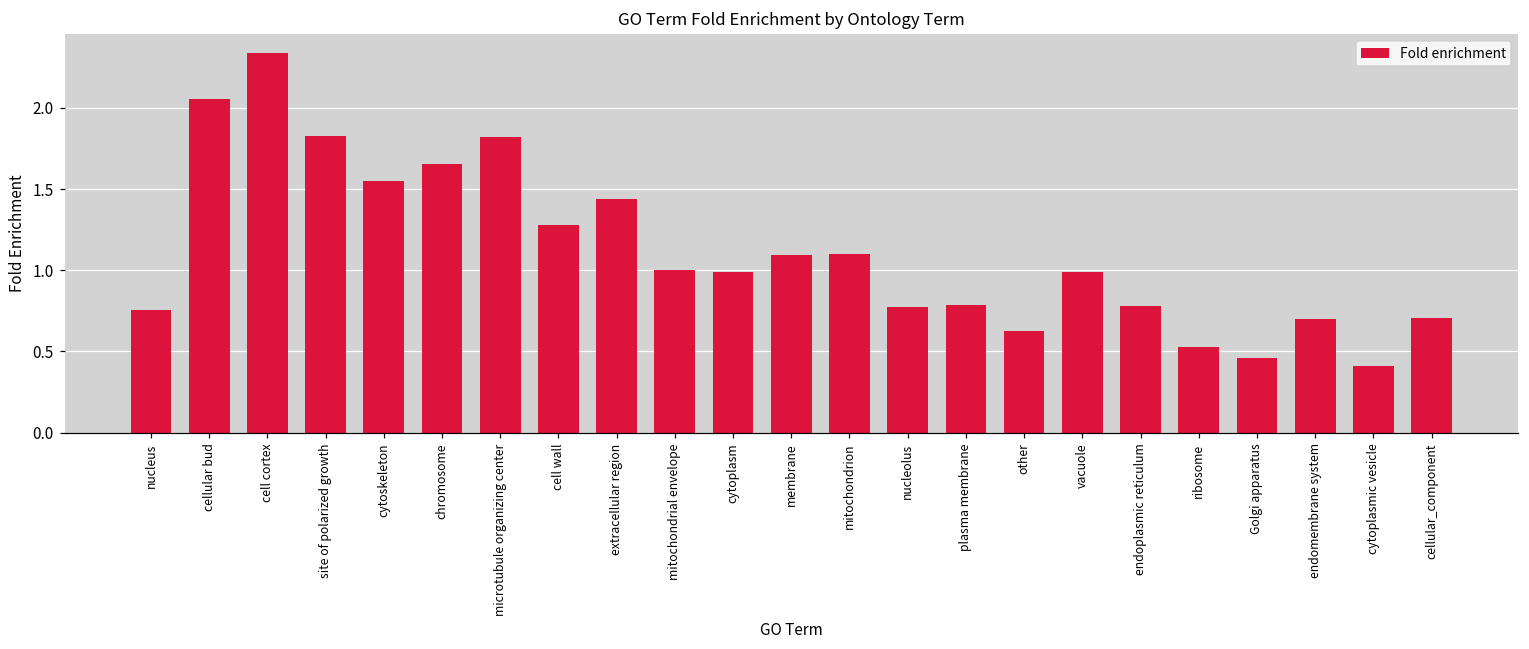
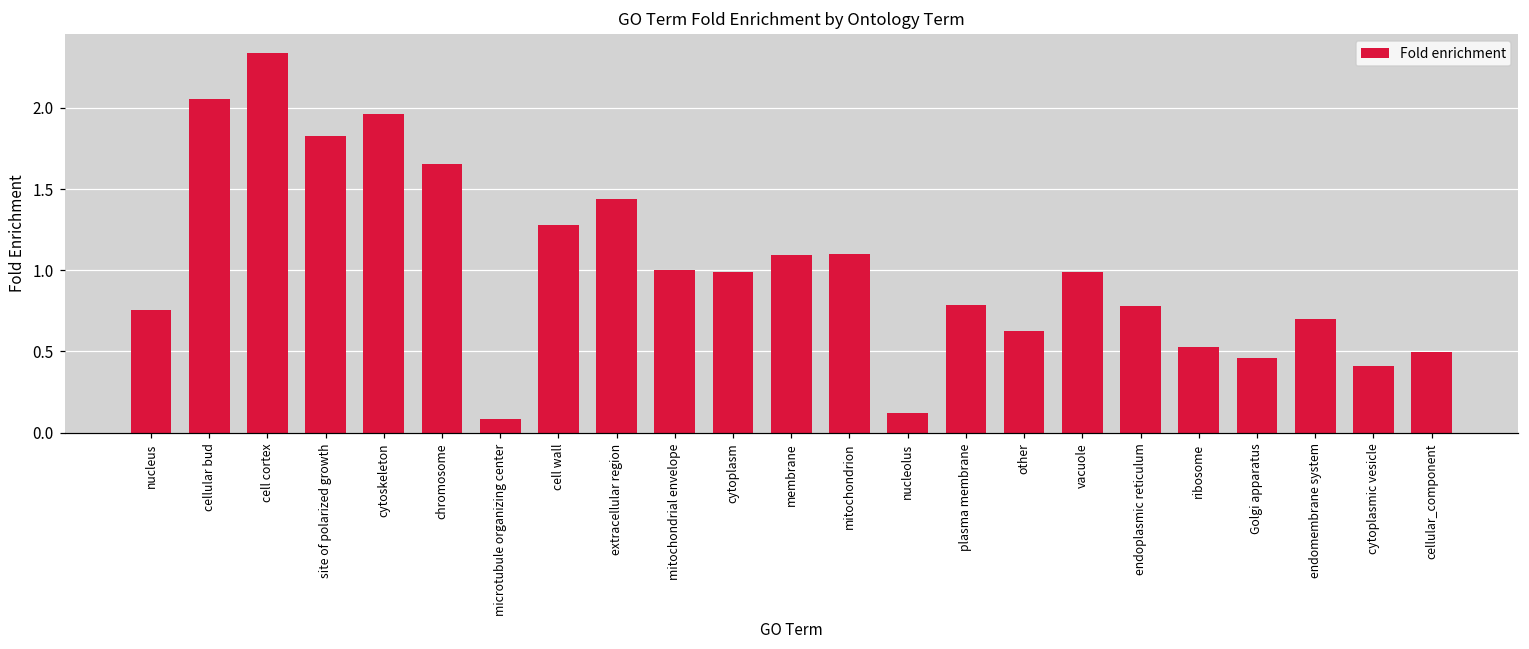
  {
    "nucleus": 0.76,
    "cellular bud": 2.05,
    "cell cortex": 2.34,
    "site of polarized growth": 1.82,
-   "cytoskeleton": 1.55,
+   "cytoskeleton": 1.96,
    "chromosome": 1.65,
-   "microtubule organizing center": 1.82,
+   "microtubule organizing center": 0.09,
    "cell wall": 1.28,
    "extracellular region": 1.44,
    "mitochondrial envelope": 1.00,
    "cytoplasm": 0.99,
    "membrane": 1.10,
    "mitochondrion": 1.10,
-   "nucleolus": 0.78,
+   "nucleolus": 0.12,
    "plasma membrane": 0.79,
    "other": 0.63,
    "vacuole": 0.99,
    "endoplasmic reticulum": 0.78,
    "ribosome": 0.53,
    "Golgi apparatus": 0.46,
    "endomembrane system": 0.70,
    "cytoplasmic vesicle": 0.41,
-   "cellular_component": 0.71
+   "cellular_component": 0.50
  }
